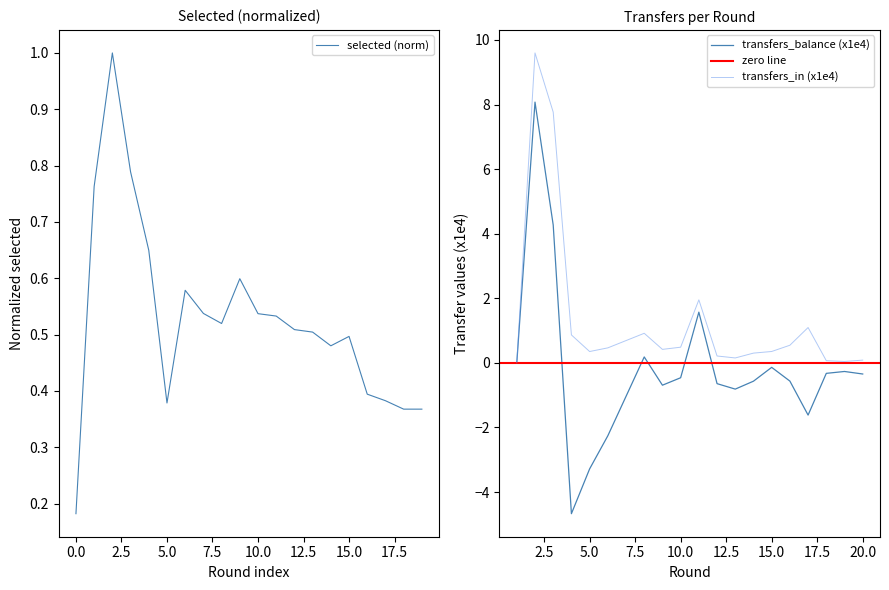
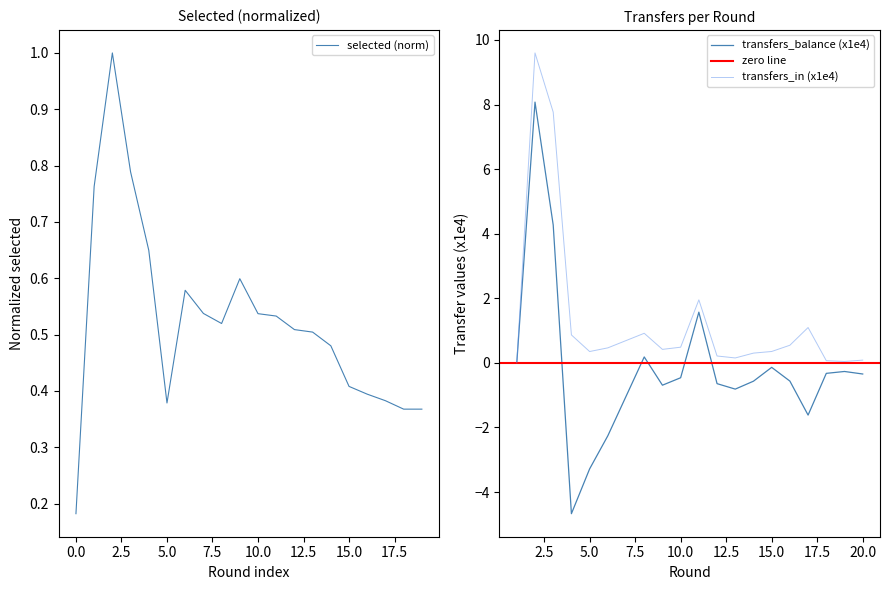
  {
    "Selected (normalized)": {
      "0.0": 0.18,
      "5.0": 0.38,
      "10.0": 0.54,
-     "15.0": 0.50
+     "15.0": 0.41
    }
  }
